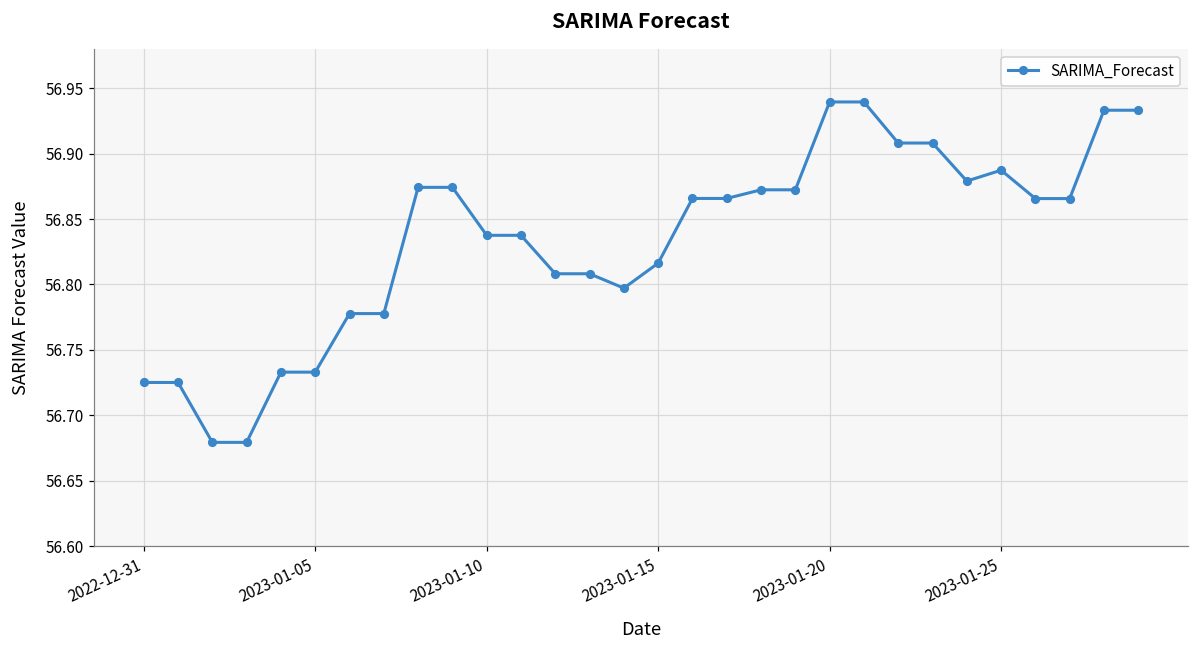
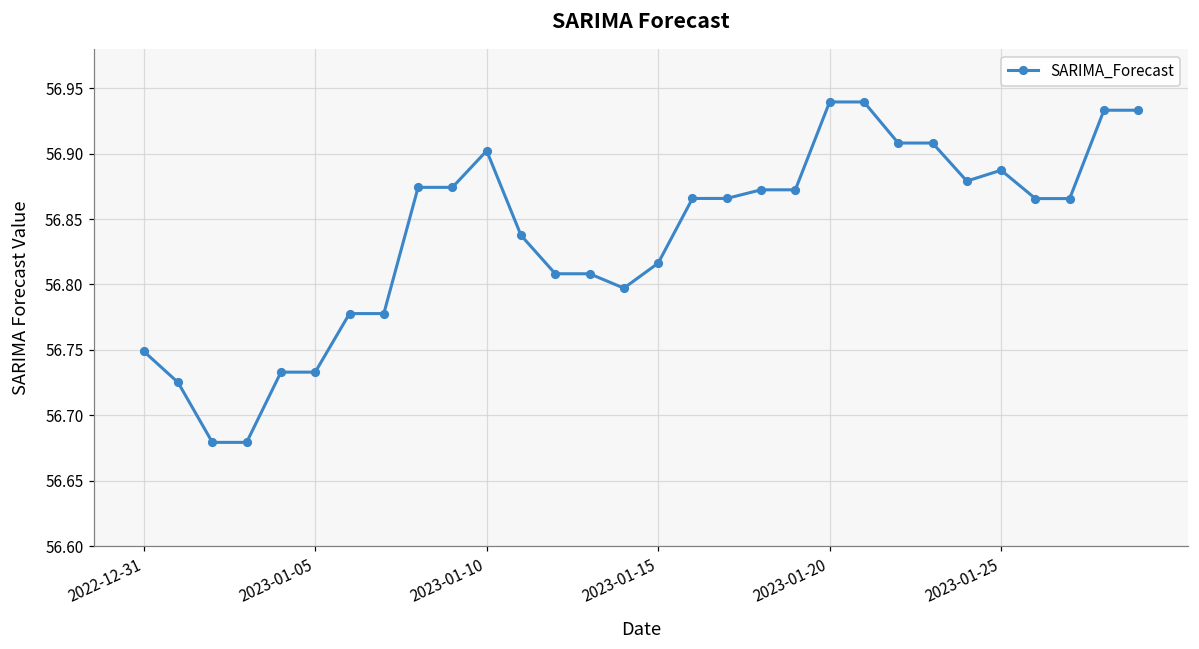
  {
-   "2022-12-31": 56.725,
+   "2022-12-31": 56.749,
    "2023-01-05": 56.733,
-   "2023-01-10": 56.838,
+   "2023-01-10": 56.902,
    "2023-01-15": 56.816,
    "2023-01-20": 56.939,
    "2023-01-25": 56.887
  }
